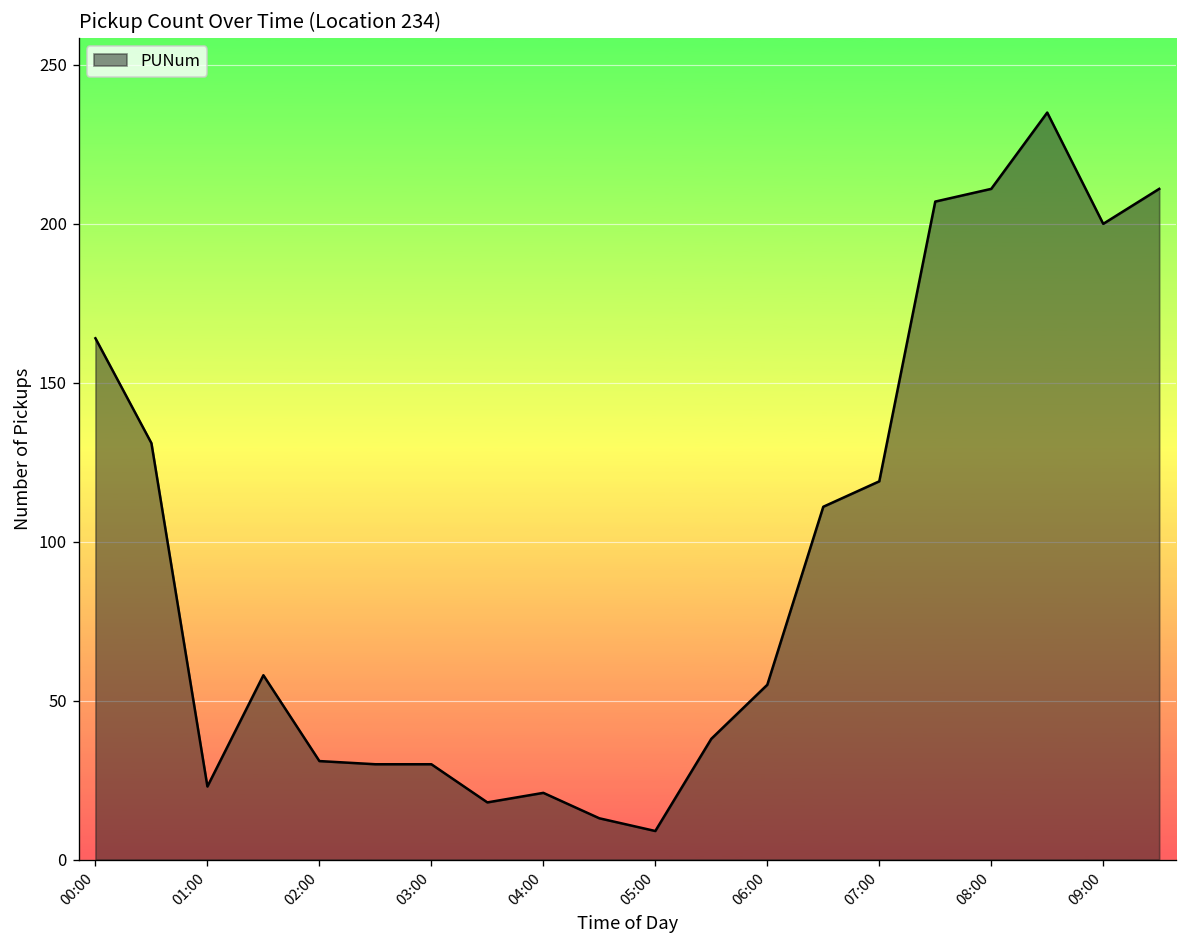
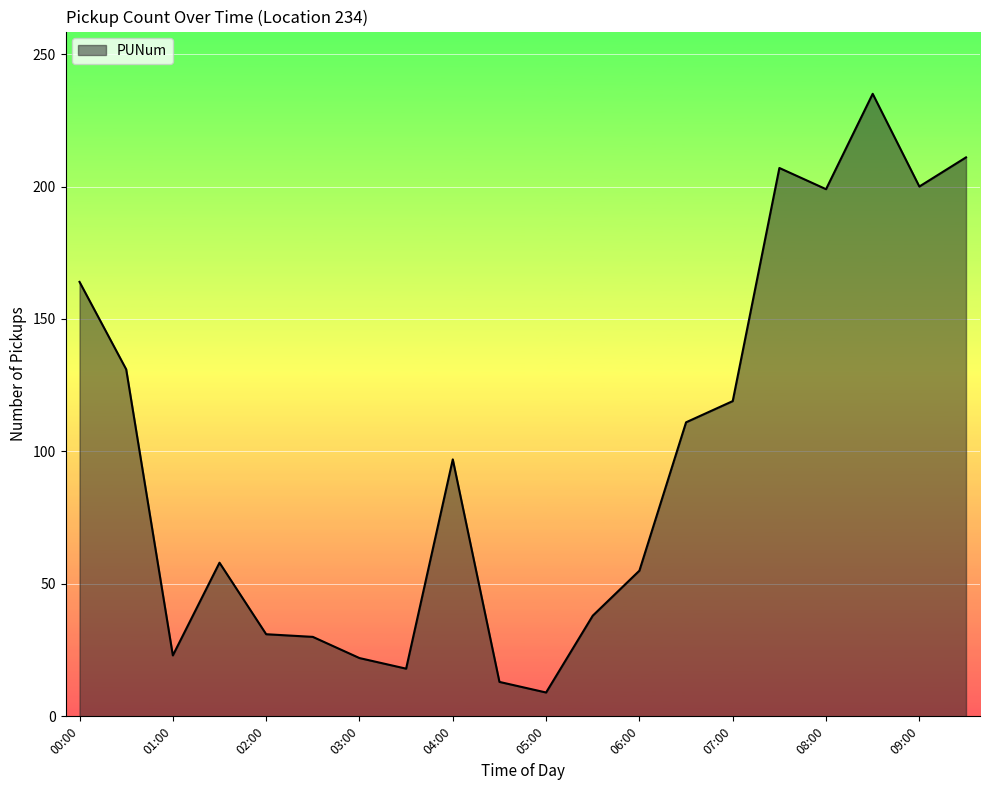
  {
    "00:00": 164,
    "01:00": 23,
    "02:00": 31,
-   "03:00": 30,
-   "04:00": 21,
+   "03:00": 22,
+   "04:00": 97,
    "05:00": 9,
    "06:00": 55,
    "07:00": 119,
-   "08:00": 211,
+   "08:00": 199,
    "09:00": 200
  }
